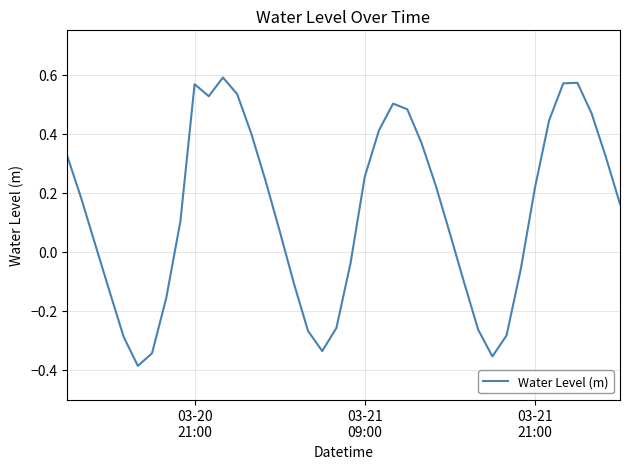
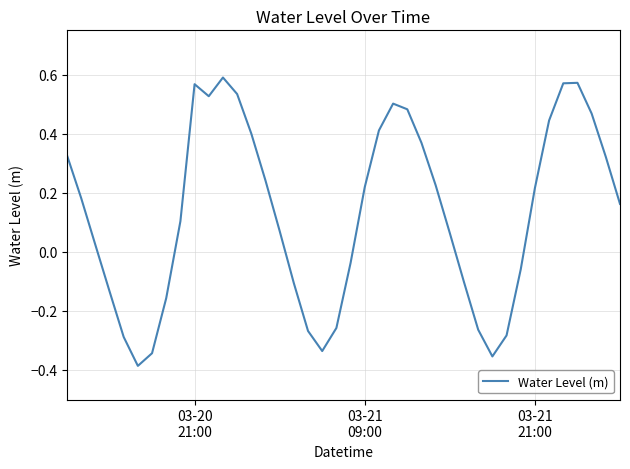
  {
    "03-20 21:00": 0.57,
-   "03-21 09:00": 0.25,
+   "03-21 09:00": 0.22,
    "03-21 21:00": 0.22
  }
